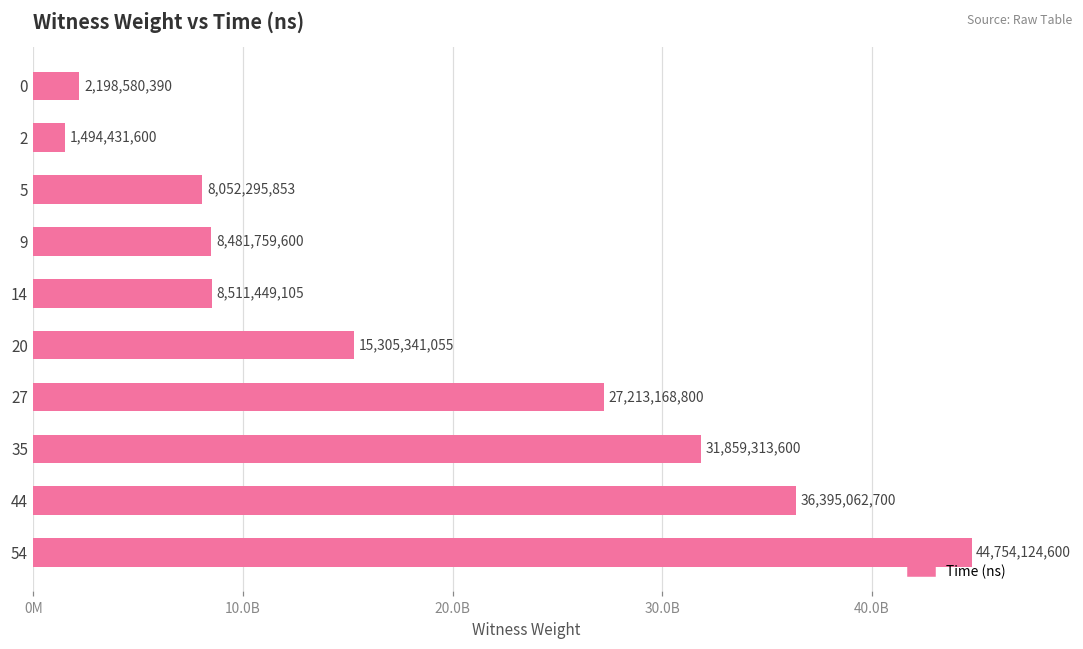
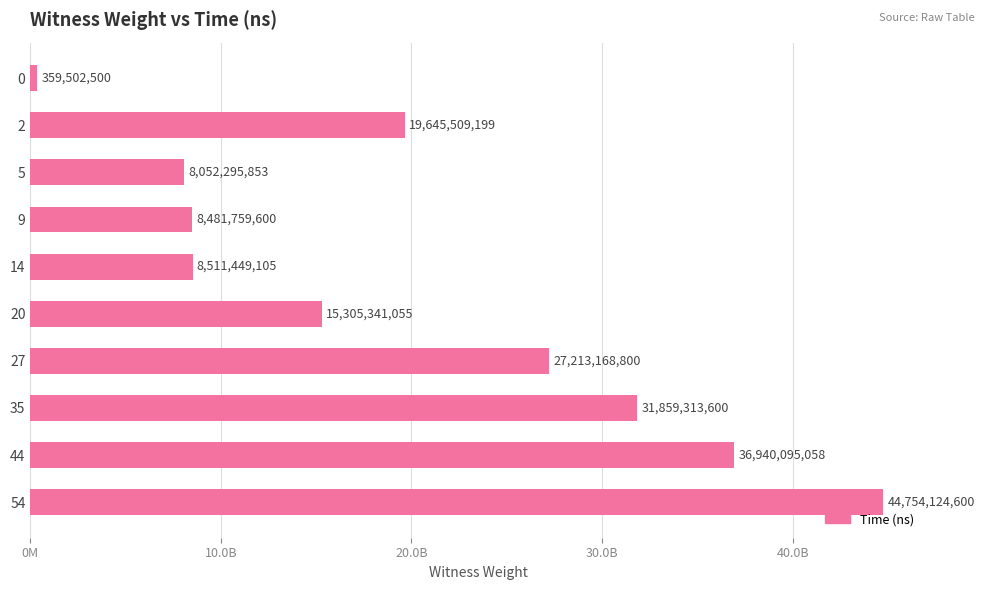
  {
-   "0": "2,198,580,390",
-   "2": "1,494,431,600",
+   "0": "359,502,500",
+   "2": "19,645,509,199",
    "5": "8,052,295,853",
    "9": "8,481,759,600",
    "14": "8,511,449,105",
    "20": "15,305,341,055",
    "27": "27,213,168,800",
    "35": "31,859,313,600",
-   "44": "36,395,062,700",
+   "44": "36,940,095,058",
    "54": "44,754,124,600"
  }
